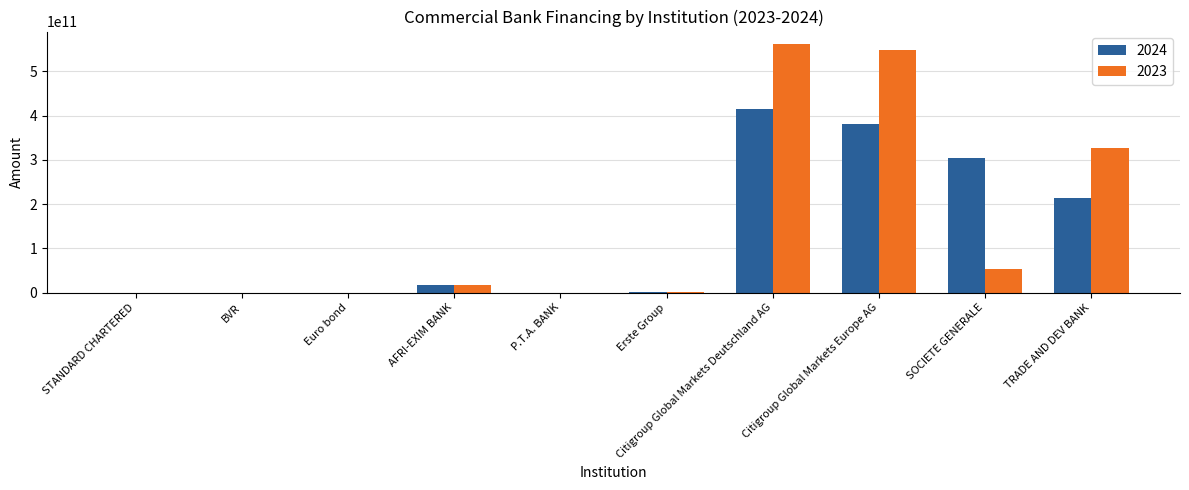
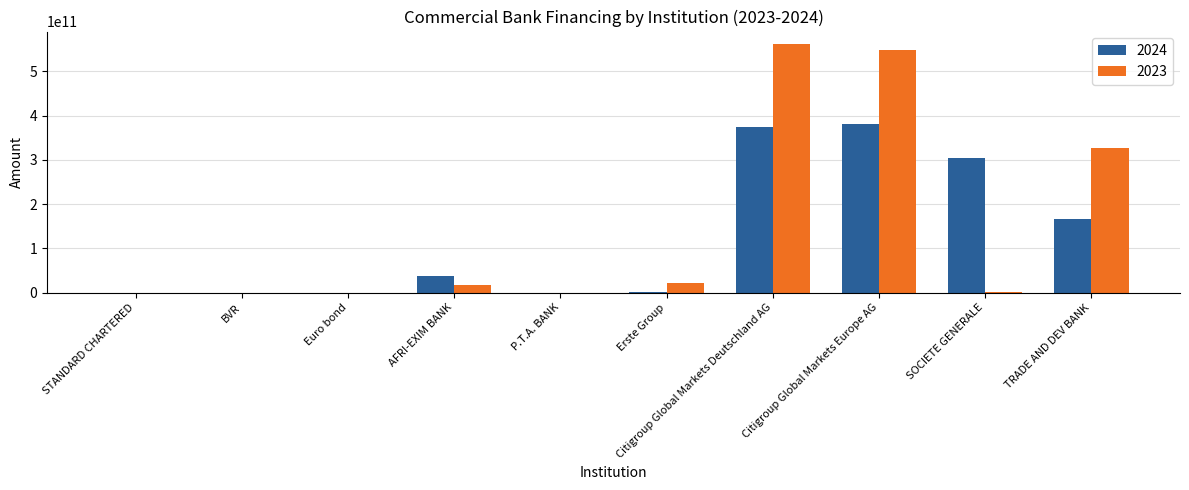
  {
    "2024": {
      "STANDARD CHARTERED": 0,
      "BVR": 0,
      "Euro bond": 0,
-     "AFRI-EXIM BANK": 20000000000,
+     "AFRI-EXIM BANK": 40000000000,
      "P.T.A. BANK": 0,
-     "Citigroup Global Markets Deutschland AG": 410000000000,
+     "Citigroup Global Markets Deutschland AG": 370000000000,
      "Citigroup Global Markets Europe AG": 380000000000,
      "SOCIETE GENERALE": 300000000000,
-     "TRADE AND DEV BANK": 210000000000
+     "TRADE AND DEV BANK": 170000000000
    },
    "2023": {
      "STANDARD CHARTERED": 0,
      "BVR": 0,
      "Euro bond": 0,
      "AFRI-EXIM BANK": 20000000000,
      "P.T.A. BANK": 0,
-     "Erste Group": 0,
+     "Erste Group": 20000000000,
      "Citigroup Global Markets Deutschland AG": 560000000000,
      "Citigroup Global Markets Europe AG": 550000000000,
-     "SOCIETE GENERALE": 50000000000,
+     "SOCIETE GENERALE": 0,
      "TRADE AND DEV BANK": 330000000000
    }
  }
